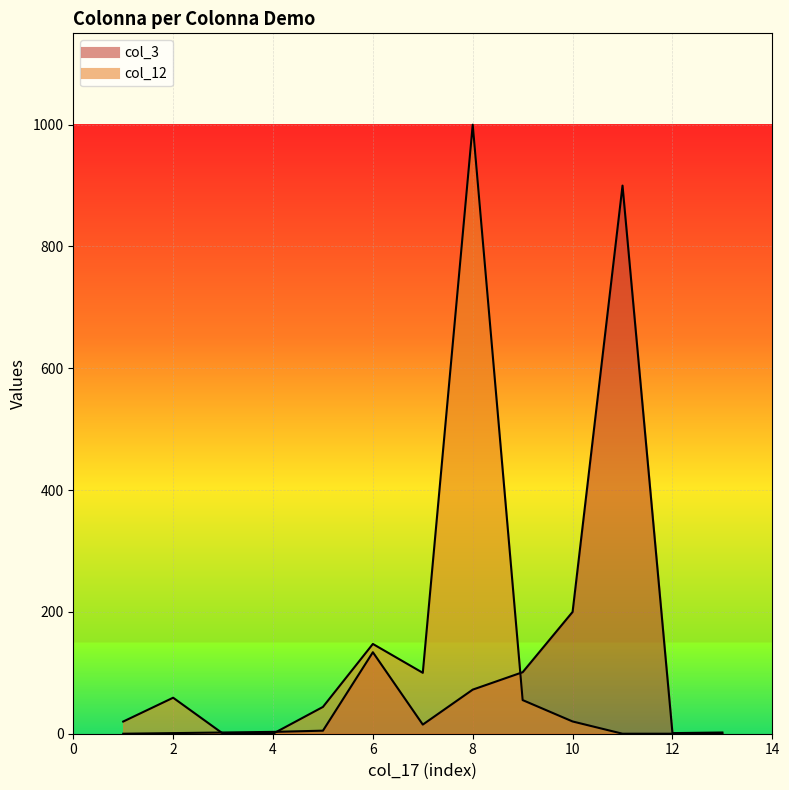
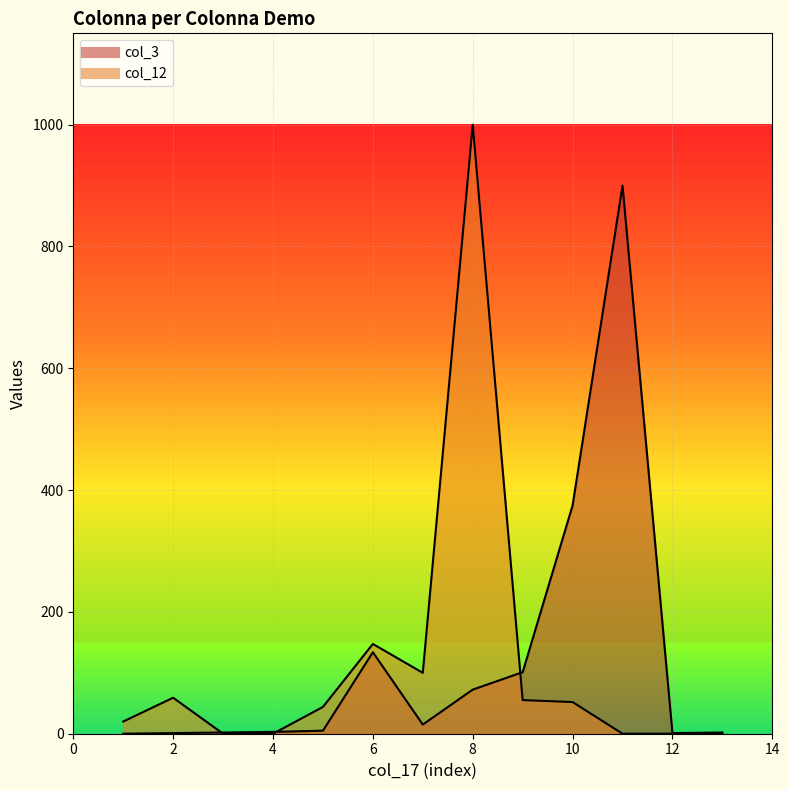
  {
    "col_3": {
      "2": 0,
      "6": 130,
      "8": 70,
-     "10": 200
+     "10": 370
    },
    "col_12": {
      "2": 60,
      "6": 150,
      "8": 1000,
-     "10": 20
+     "10": 50
    }
  }
